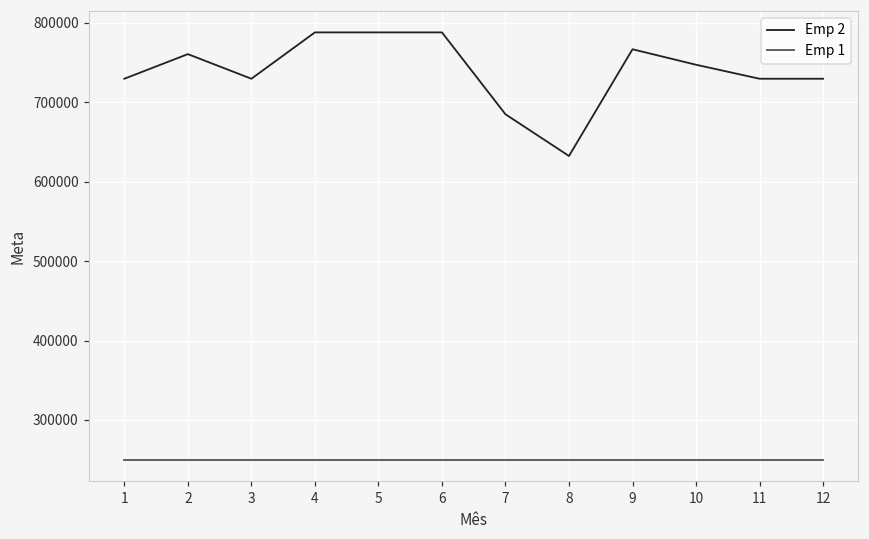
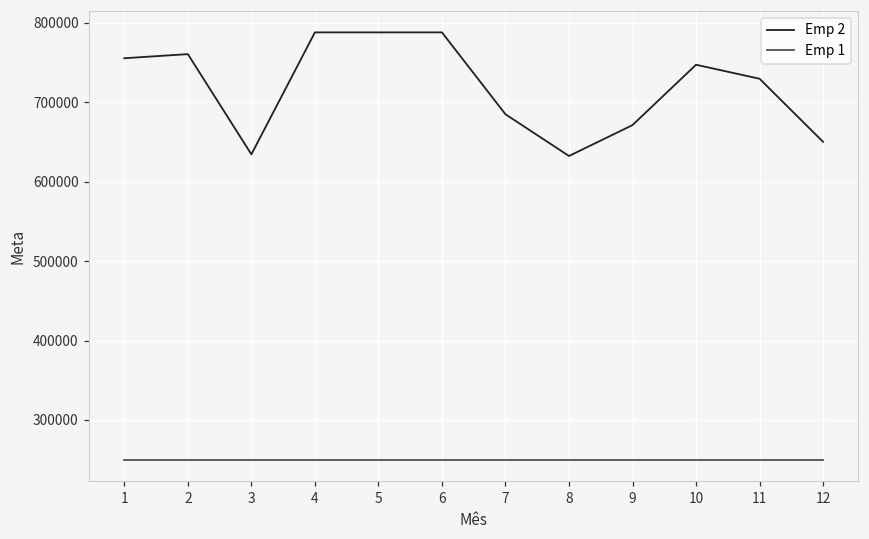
  {
    "Emp 2": {
-     "1": 730000,
+     "1": 760000,
      "2": 760000,
-     "3": 730000,
+     "3": 630000,
      "4": 790000,
      "5": 790000,
      "6": 790000,
      "7": 680000,
      "8": 630000,
-     "9": 770000,
+     "9": 670000,
      "10": 750000,
      "11": 730000,
-     "12": 730000
+     "12": 650000
    },
    "Emp 1": {
      "1": 250000,
      "2": 250000,
      "3": 250000,
      "4": 250000,
      "5": 250000,
      "6": 250000,
      "7": 250000,
      "8": 250000,
      "9": 250000,
      "10": 250000,
      "11": 250000,
      "12": 250000
    }
  }
